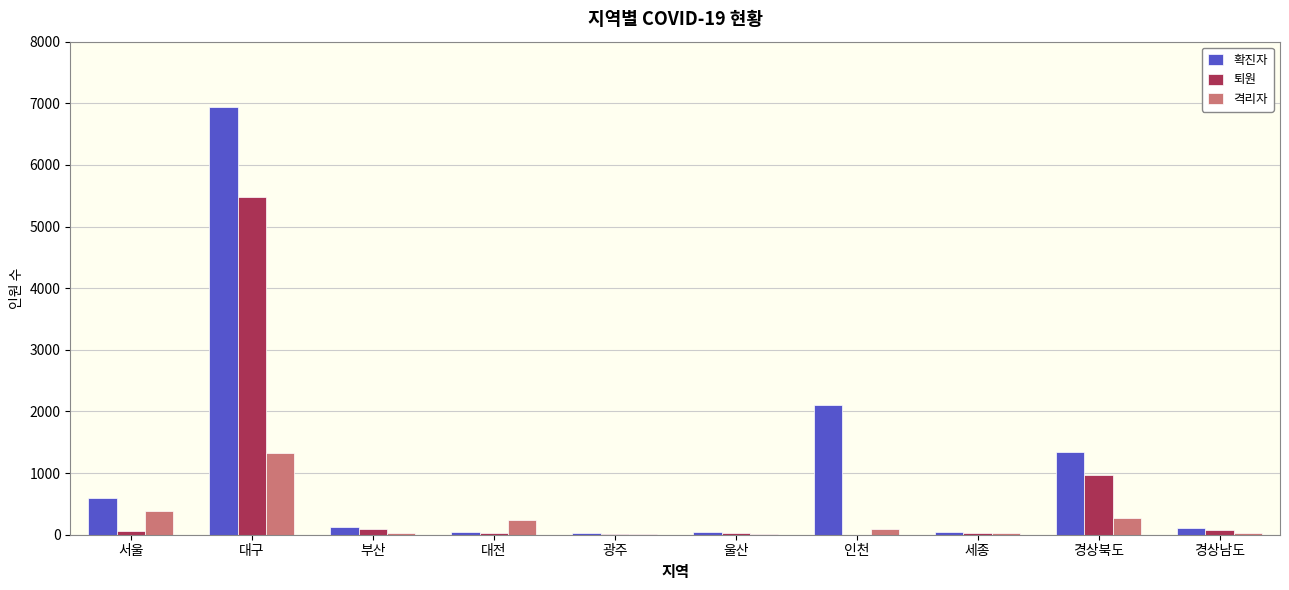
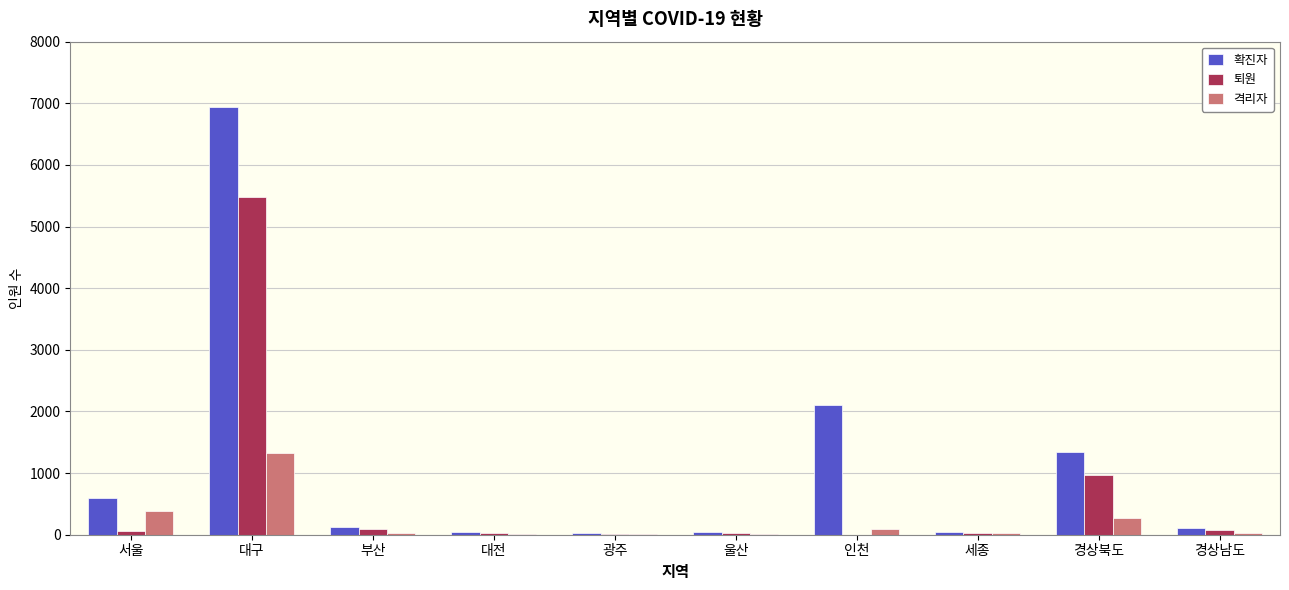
  {
    "확진자": {
      "서울": 600,
      "대구": 6900,
      "부산": 100,
      "울산": 0,
      "인천": 2100,
      "세종": 0,
      "경상북도": 1300,
      "경상남도": 100
    },
    "퇴원": {
      "서울": 100,
      "대구": 5500,
      "부산": 100,
      "인천": 0,
      "경상북도": 1000,
      "경상남도": 100
    },
    "격리자": {
      "서울": 400,
      "대구": 1300,
-     "대전": 200,
+     "대전": 0,
      "인천": 100,
      "경상북도": 300
    }
  }
